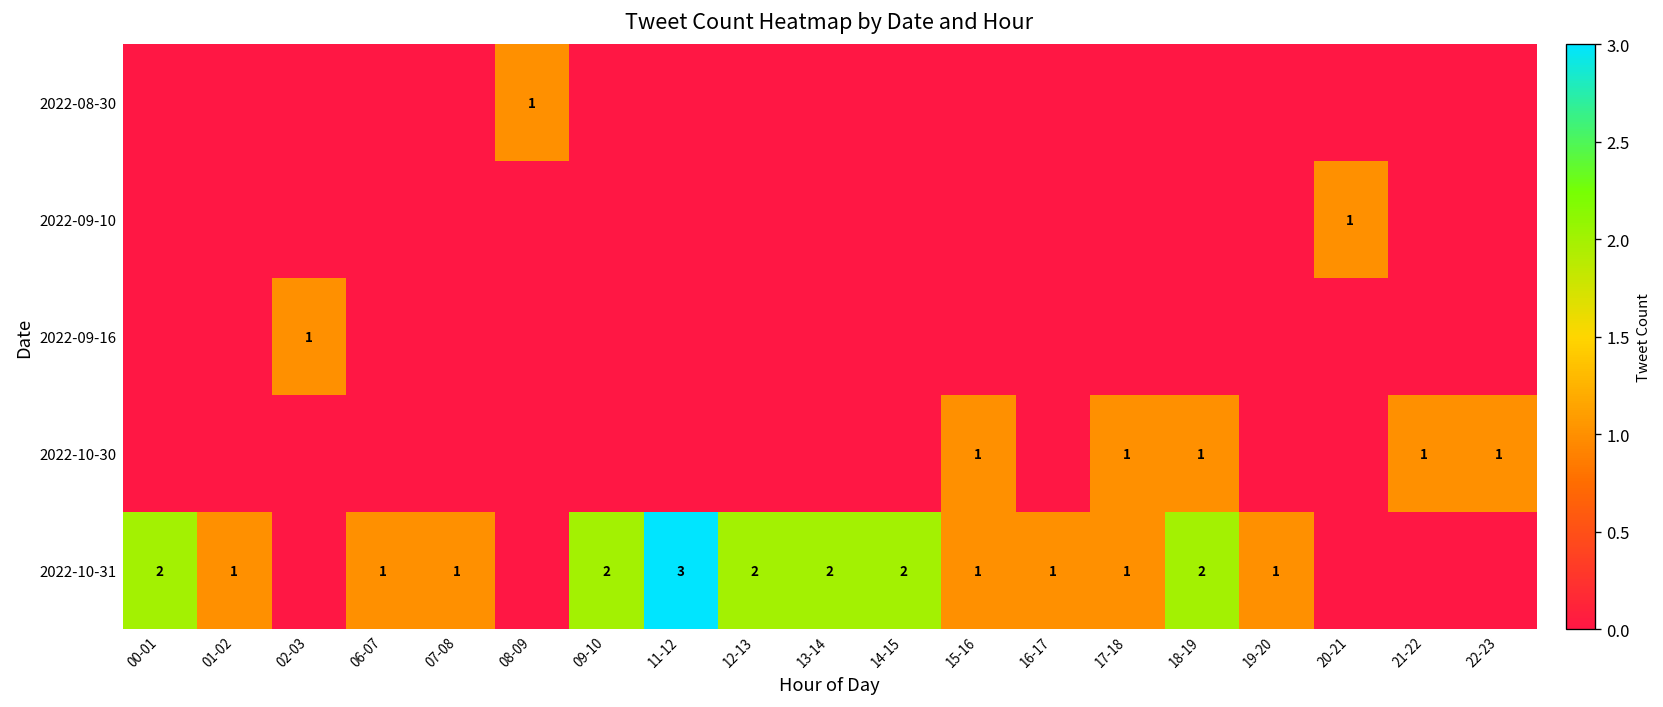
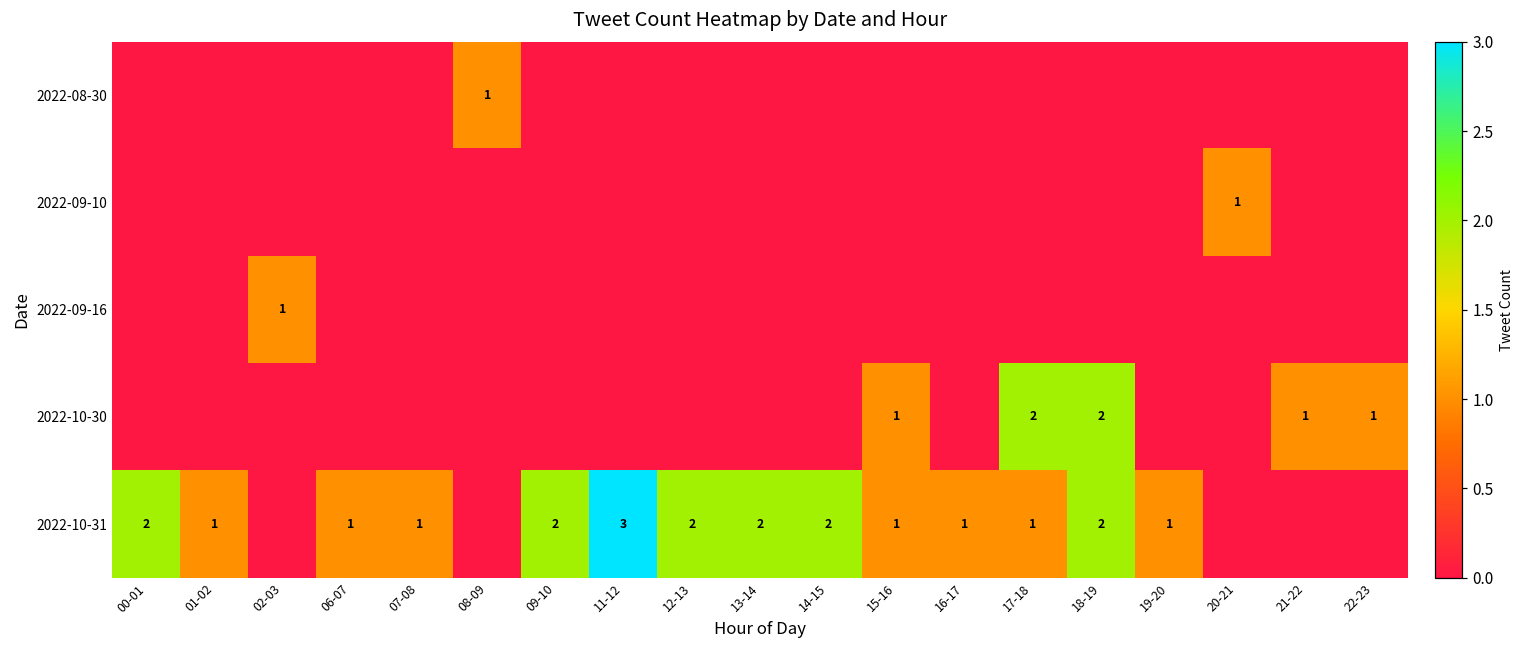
  {
    "2022-08-30": {
      "08-09": 1
    },
    "2022-09-10": {
      "20-21": 1
    },
    "2022-09-16": {
      "02-03": 1
    },
    "2022-10-30": {
      "15-16": 1,
-     "17-18": 1,
-     "18-19": 1,
+     "17-18": 2,
+     "18-19": 2,
      "21-22": 1,
      "22-23": 1
    },
    "2022-10-31": {
      "00-01": 2,
      "01-02": 1,
      "06-07": 1,
      "07-08": 1,
      "09-10": 2,
      "11-12": 3,
      "12-13": 2,
      "13-14": 2,
      "14-15": 2,
      "15-16": 1,
      "16-17": 1,
      "17-18": 1,
      "18-19": 2,
      "19-20": 1
    }
  }
